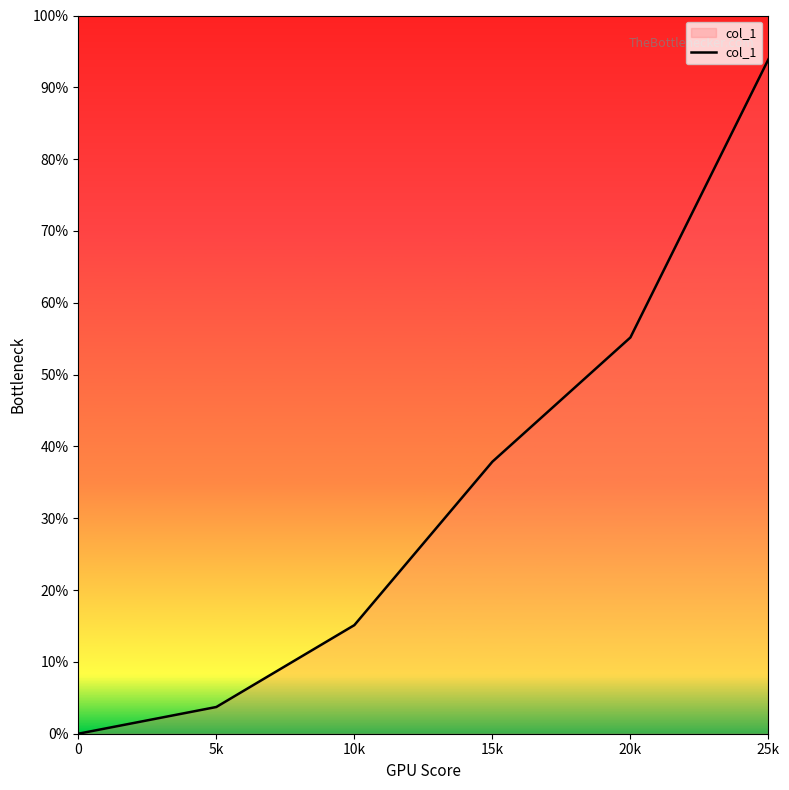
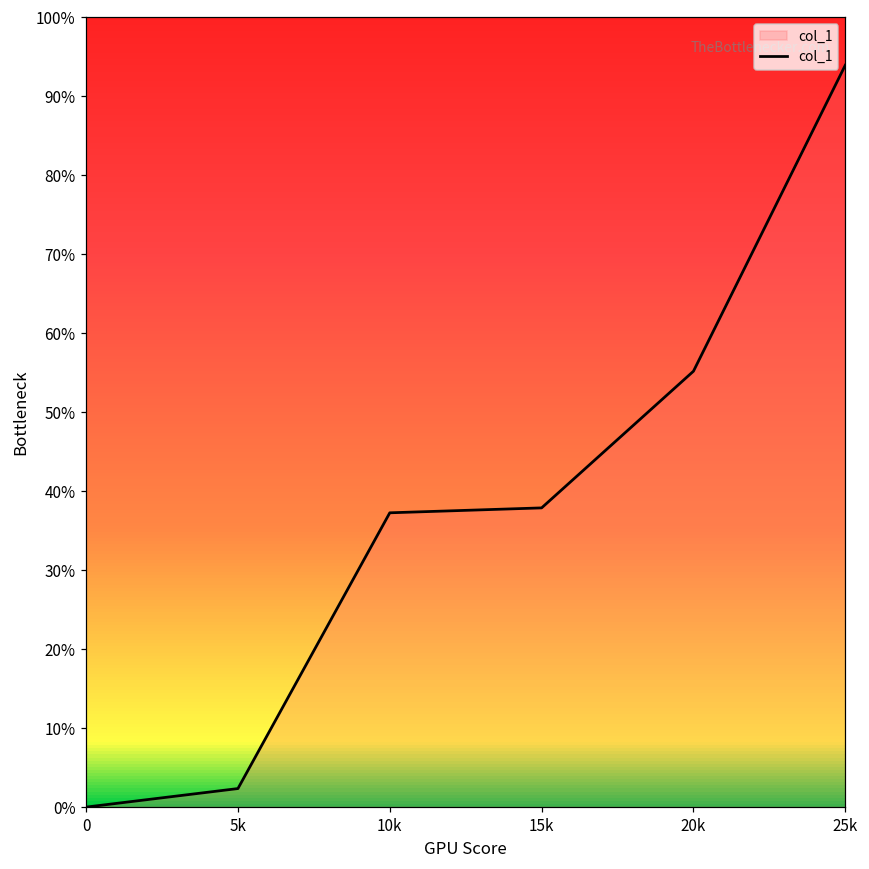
  {
    "0": "0%",
-   "5k": "4%",
-   "10k": "15%",
+   "5k": "2%",
+   "10k": "37%",
    "15k": "38%",
    "20k": "55%",
    "25k": "94%"
  }
